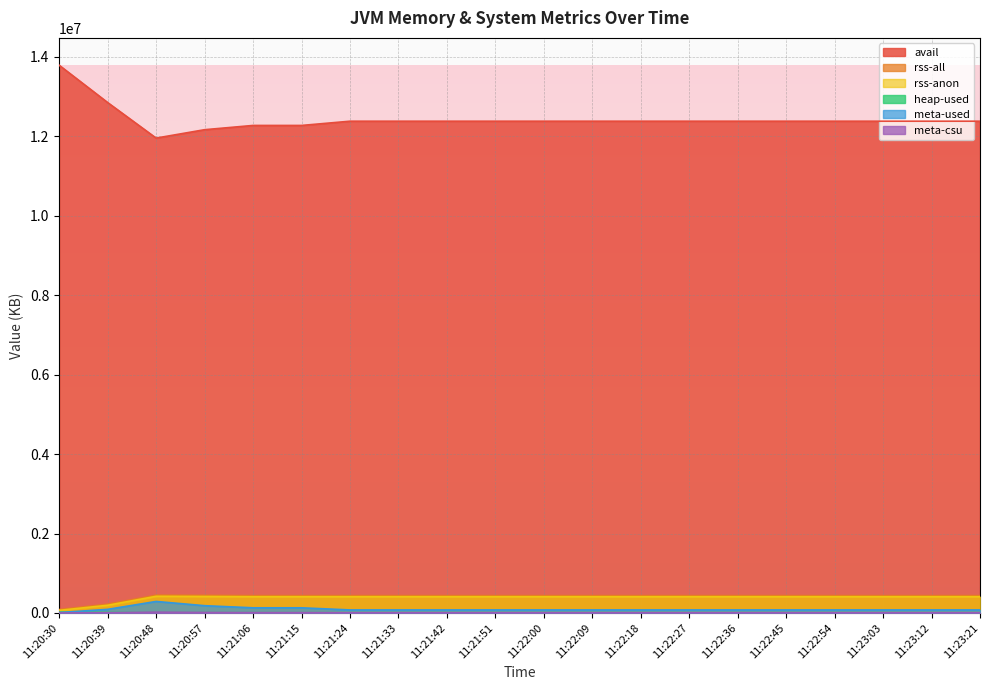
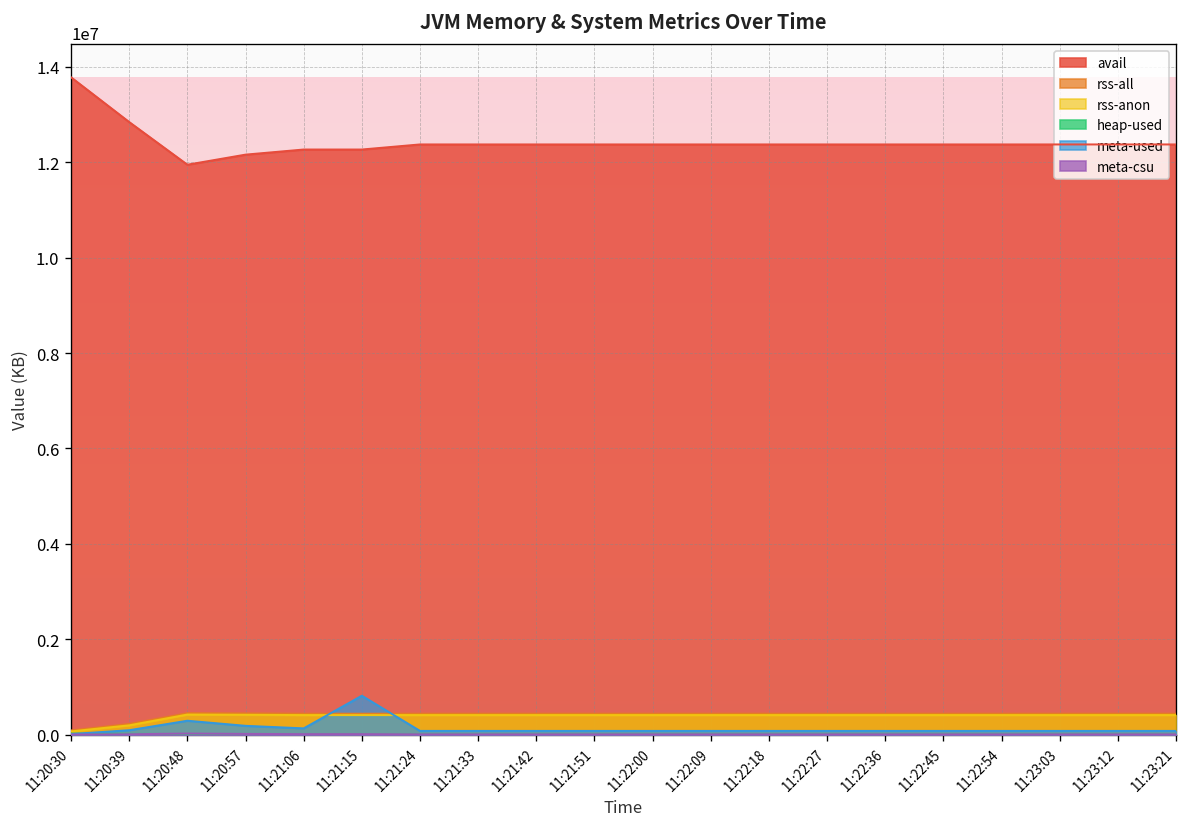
  {
    "meta-used": {
      "11:20:39": 100000,
      "11:20:48": 300000,
      "11:20:57": 200000,
      "11:21:06": 100000,
-     "11:21:15": 100000,
+     "11:21:15": 800000,
      "11:21:24": 100000,
      "11:21:33": 100000,
      "11:21:42": 100000,
      "11:21:51": 100000,
      "11:22:00": 100000,
      "11:22:09": 100000,
      "11:22:18": 100000,
      "11:22:27": 100000,
      "11:22:36": 100000,
      "11:22:45": 100000,
      "11:22:54": 100000,
      "11:23:03": 100000,
      "11:23:12": 100000,
      "11:23:21": 100000
    }
  }
